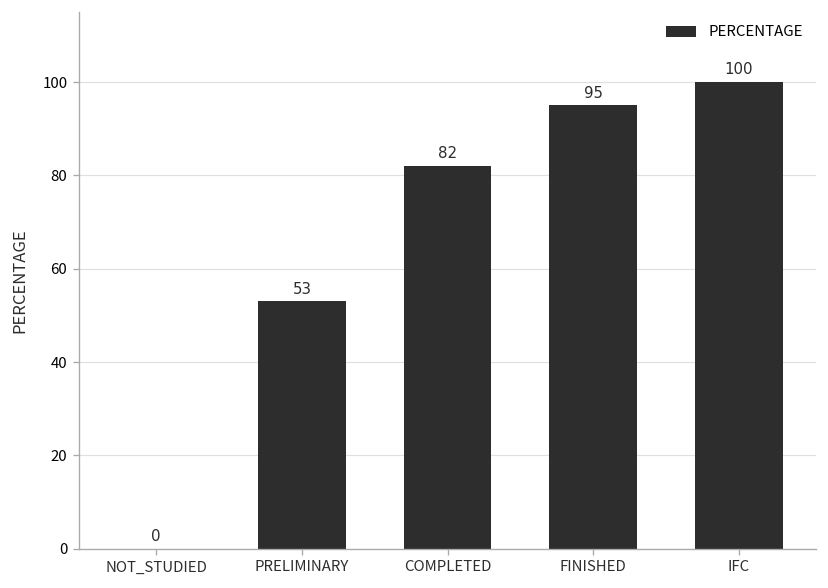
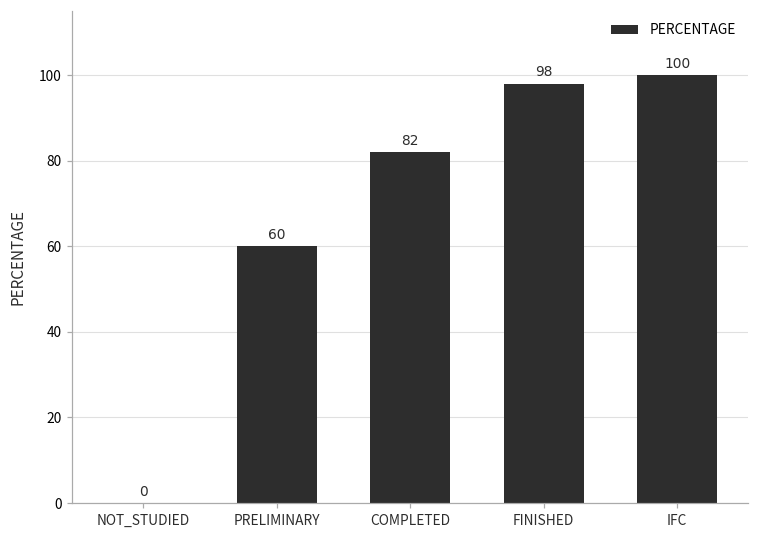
  {
    "NOT_STUDIED": 0,
-   "PRELIMINARY": 53,
+   "PRELIMINARY": 60,
    "COMPLETED": 82,
-   "FINISHED": 95,
+   "FINISHED": 98,
    "IFC": 100
  }
